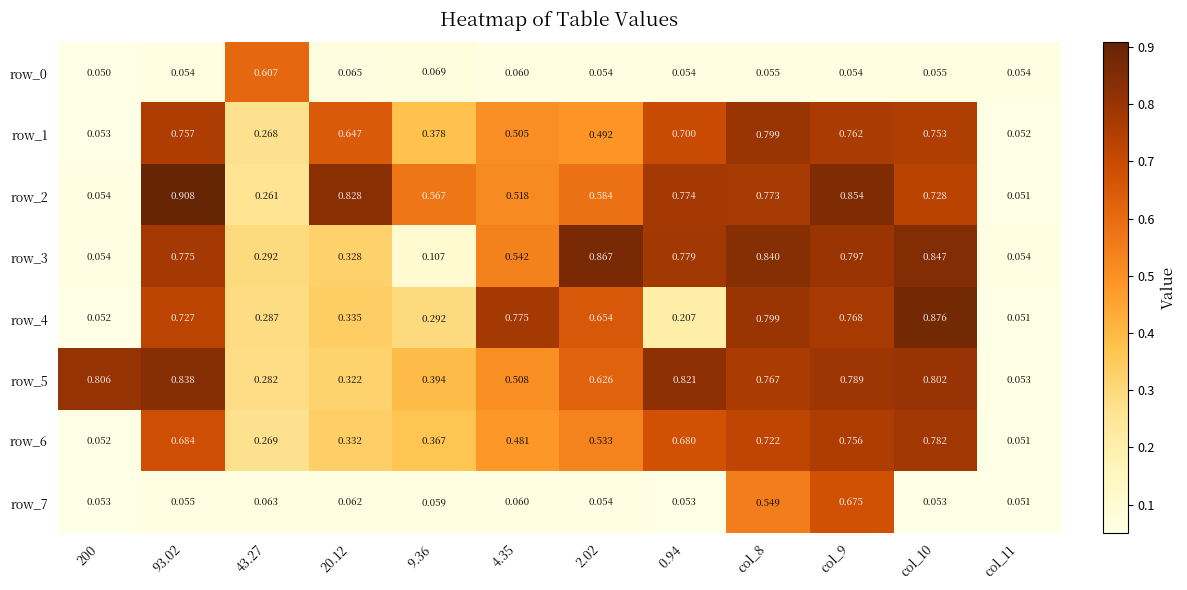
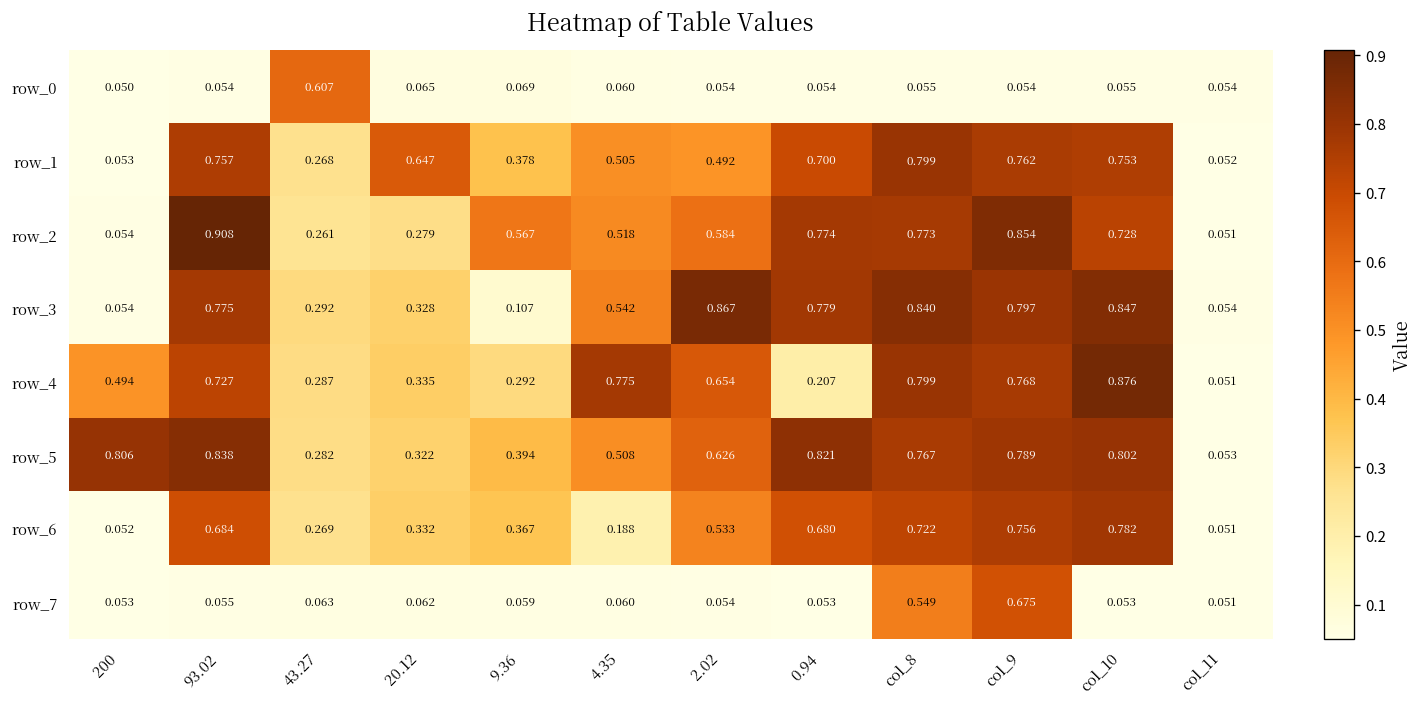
  {
    "row_0": {
      "200": 0.050,
      "93.02": 0.054,
      "43.27": 0.607,
      "20.12": 0.065,
      "9.36": 0.069,
      "4.35": 0.060,
      "2.02": 0.054,
      "0.94": 0.054,
      "col_8": 0.055,
      "col_9": 0.054,
      "col_10": 0.055,
      "col_11": 0.054
    },
    "row_1": {
      "200": 0.053,
      "93.02": 0.757,
      "43.27": 0.268,
      "20.12": 0.647,
      "9.36": 0.378,
      "4.35": 0.505,
      "2.02": 0.492,
      "0.94": 0.700,
      "col_8": 0.799,
      "col_9": 0.762,
      "col_10": 0.753,
      "col_11": 0.052
    },
    "row_2": {
      "200": 0.054,
      "93.02": 0.908,
      "43.27": 0.261,
-     "20.12": 0.828,
+     "20.12": 0.279,
      "9.36": 0.567,
      "4.35": 0.518,
      "2.02": 0.584,
      "0.94": 0.774,
      "col_8": 0.773,
      "col_9": 0.854,
      "col_10": 0.728,
      "col_11": 0.051
    },
    "row_3": {
      "200": 0.054,
      "93.02": 0.775,
      "43.27": 0.292,
      "20.12": 0.328,
      "9.36": 0.107,
      "4.35": 0.542,
      "2.02": 0.867,
      "0.94": 0.779,
      "col_8": 0.840,
      "col_9": 0.797,
      "col_10": 0.847,
      "col_11": 0.054
    },
    "row_4": {
-     "200": 0.052,
+     "200": 0.494,
      "93.02": 0.727,
      "43.27": 0.287,
      "20.12": 0.335,
      "9.36": 0.292,
      "4.35": 0.775,
      "2.02": 0.654,
      "0.94": 0.207,
      "col_8": 0.799,
      "col_9": 0.768,
      "col_10": 0.876,
      "col_11": 0.051
    },
    "row_5": {
      "200": 0.806,
      "93.02": 0.838,
      "43.27": 0.282,
      "20.12": 0.322,
      "9.36": 0.394,
      "4.35": 0.508,
      "2.02": 0.626,
      "0.94": 0.821,
      "col_8": 0.767,
      "col_9": 0.789,
      "col_10": 0.802,
      "col_11": 0.053
    },
    "row_6": {
      "200": 0.052,
      "93.02": 0.684,
      "43.27": 0.269,
      "20.12": 0.332,
      "9.36": 0.367,
-     "4.35": 0.481,
+     "4.35": 0.188,
      "2.02": 0.533,
      "0.94": 0.680,
      "col_8": 0.722,
      "col_9": 0.756,
      "col_10": 0.782,
      "col_11": 0.051
    },
    "row_7": {
      "200": 0.053,
      "93.02": 0.055,
      "43.27": 0.063,
      "20.12": 0.062,
      "9.36": 0.059,
      "4.35": 0.060,
      "2.02": 0.054,
      "0.94": 0.053,
      "col_8": 0.549,
      "col_9": 0.675,
      "col_10": 0.053,
      "col_11": 0.051
    }
  }
